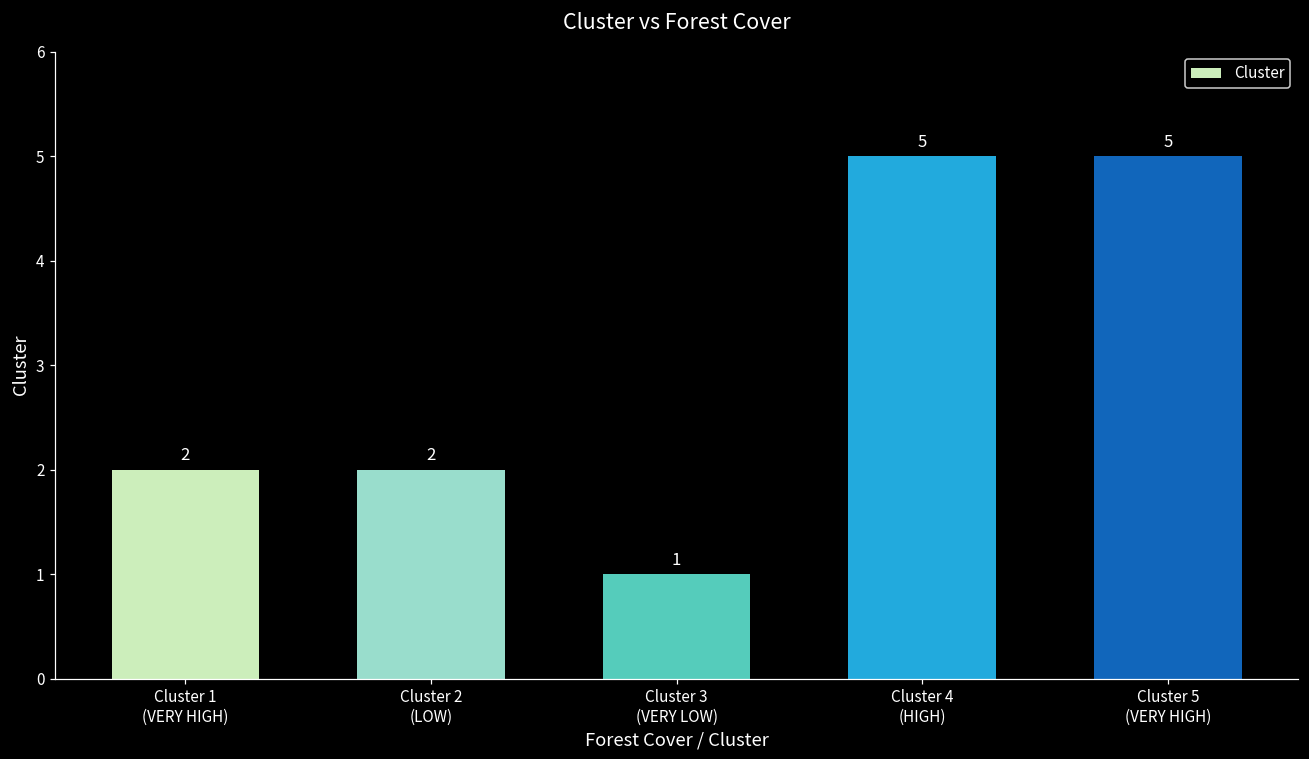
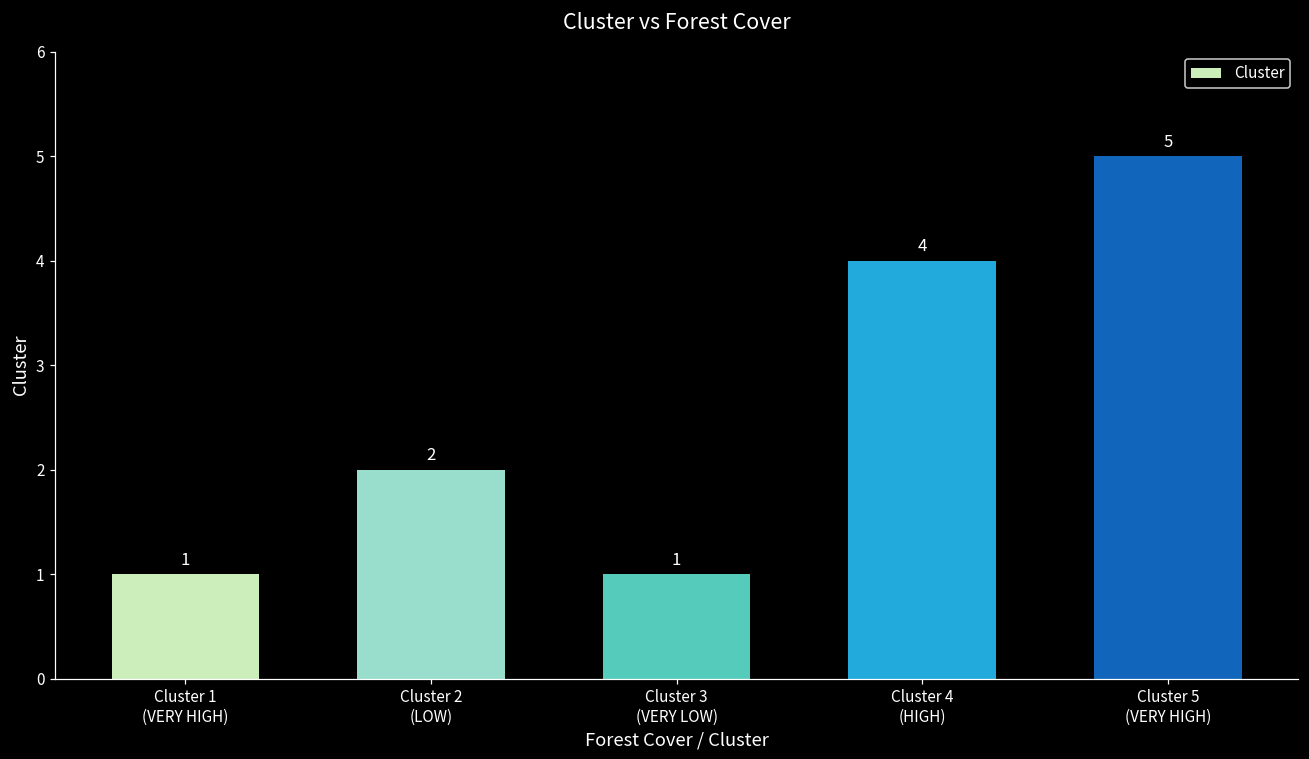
  {
-   "Cluster 1 (VERY HIGH)": 2,
+   "Cluster 1 (VERY HIGH)": 1,
    "Cluster 2 (LOW)": 2,
    "Cluster 3 (VERY LOW)": 1,
-   "Cluster 4 (HIGH)": 5,
+   "Cluster 4 (HIGH)": 4,
    "Cluster 5 (VERY HIGH)": 5
  }
